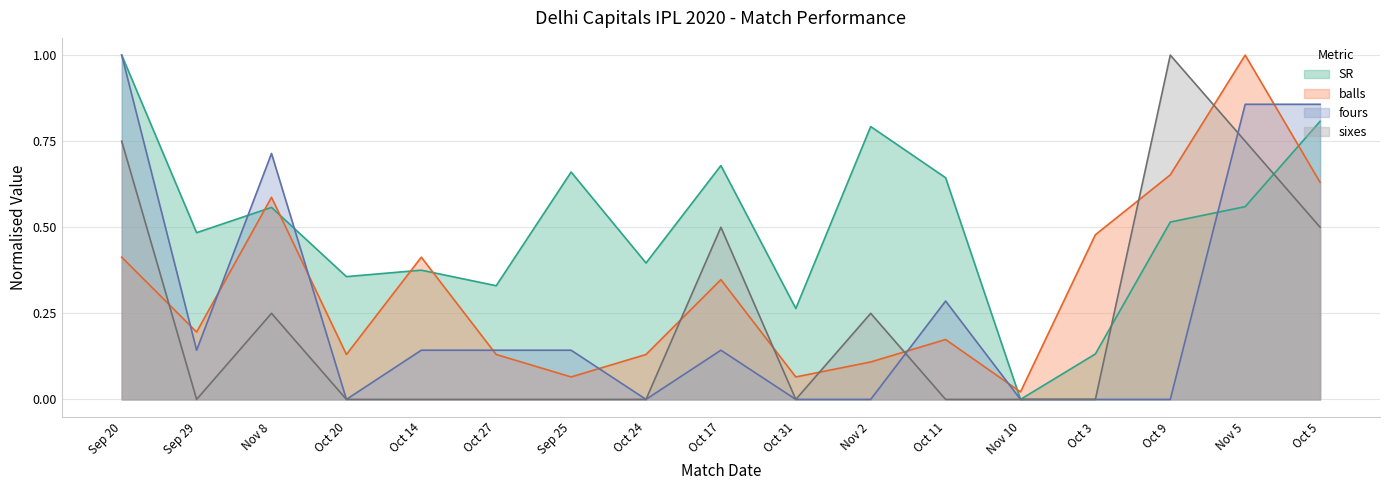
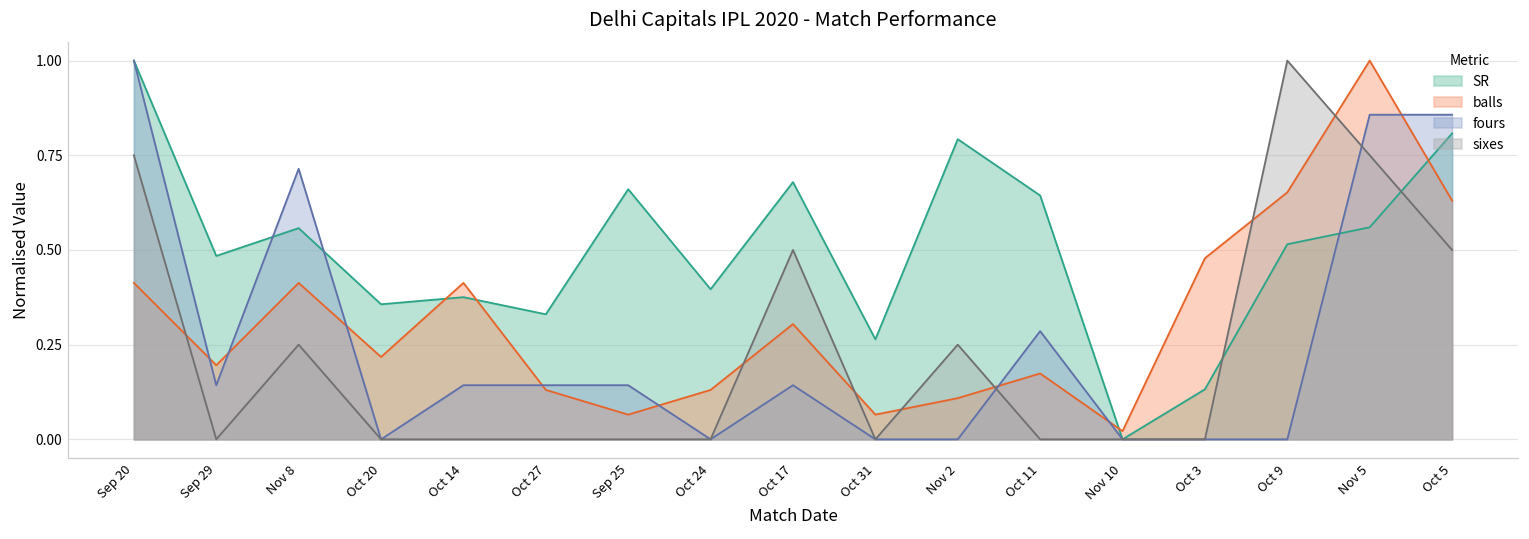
  {
    "balls": {
      "Sep 20": 0.41,
      "Sep 29": 0.20,
-     "Nov 8": 0.59,
-     "Oct 20": 0.13,
+     "Nov 8": 0.41,
+     "Oct 20": 0.22,
      "Oct 14": 0.41,
      "Oct 27": 0.13,
      "Sep 25": 0.07,
      "Oct 24": 0.13,
-     "Oct 17": 0.35,
+     "Oct 17": 0.30,
      "Oct 31": 0.07,
      "Nov 2": 0.11,
      "Oct 11": 0.17,
      "Nov 10": 0.02,
      "Oct 3": 0.48,
      "Oct 9": 0.65,
      "Nov 5": 1.00,
      "Oct 5": 0.63
    }
  }
